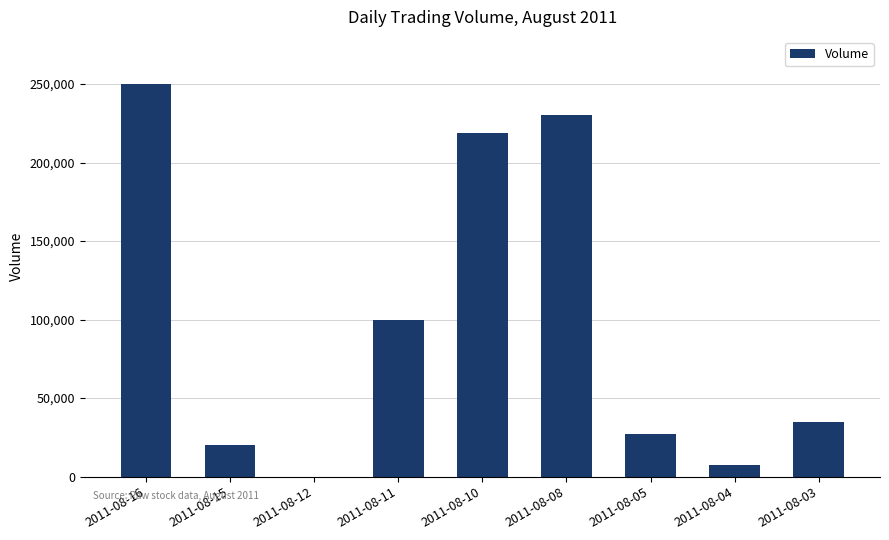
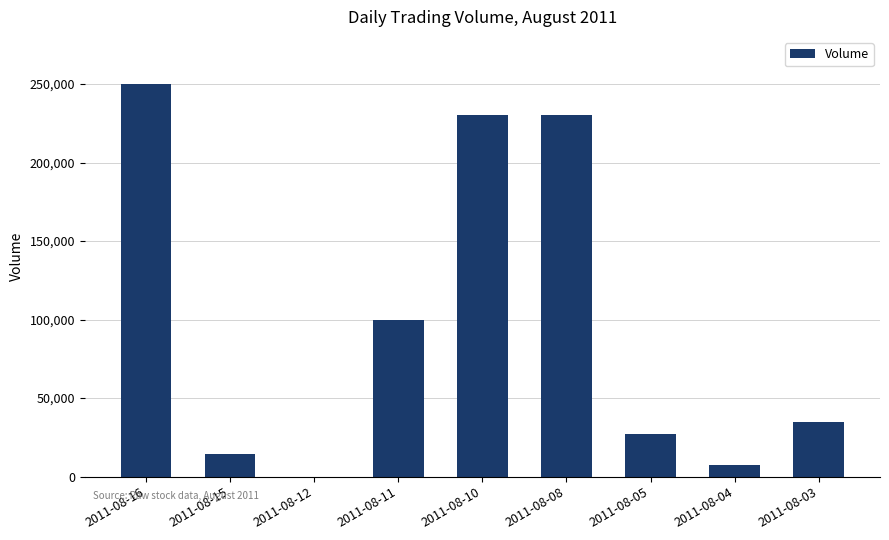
  {
    "2011-08-16": "250,000",
-   "2011-08-15": "20,000",
+   "2011-08-15": "15,000",
    "2011-08-12": "0",
    "2011-08-11": "100,000",
-   "2011-08-10": "219,000",
+   "2011-08-10": "230,000",
    "2011-08-08": "230,000",
    "2011-08-05": "27,000",
    "2011-08-04": "7,000",
    "2011-08-03": "35,000"
  }
